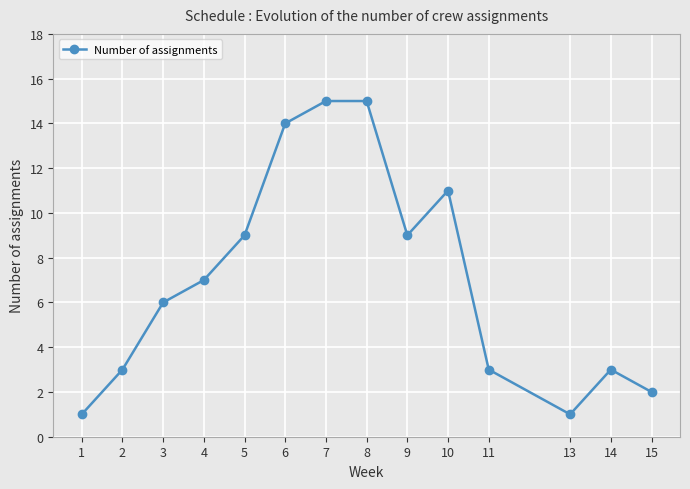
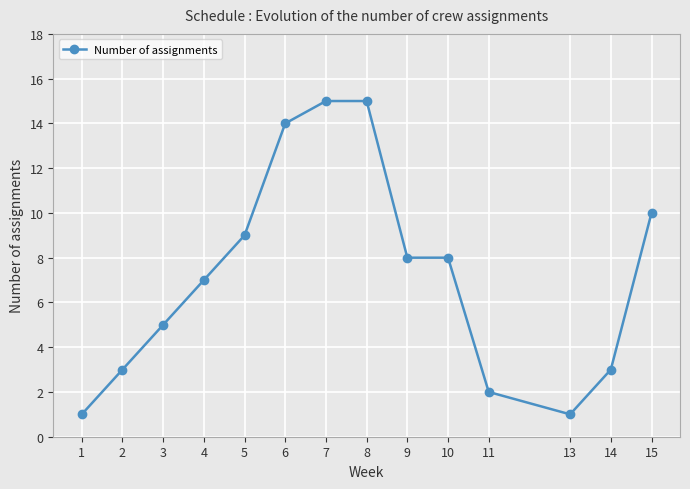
  {
    "1": 1,
    "2": 3,
-   "3": 6,
+   "3": 5,
    "4": 7,
    "5": 9,
    "6": 14,
    "7": 15,
    "8": 15,
-   "9": 9,
-   "10": 11,
-   "11": 3,
+   "9": 8,
+   "10": 8,
+   "11": 2,
    "13": 1,
    "14": 3,
-   "15": 2
+   "15": 10
  }
